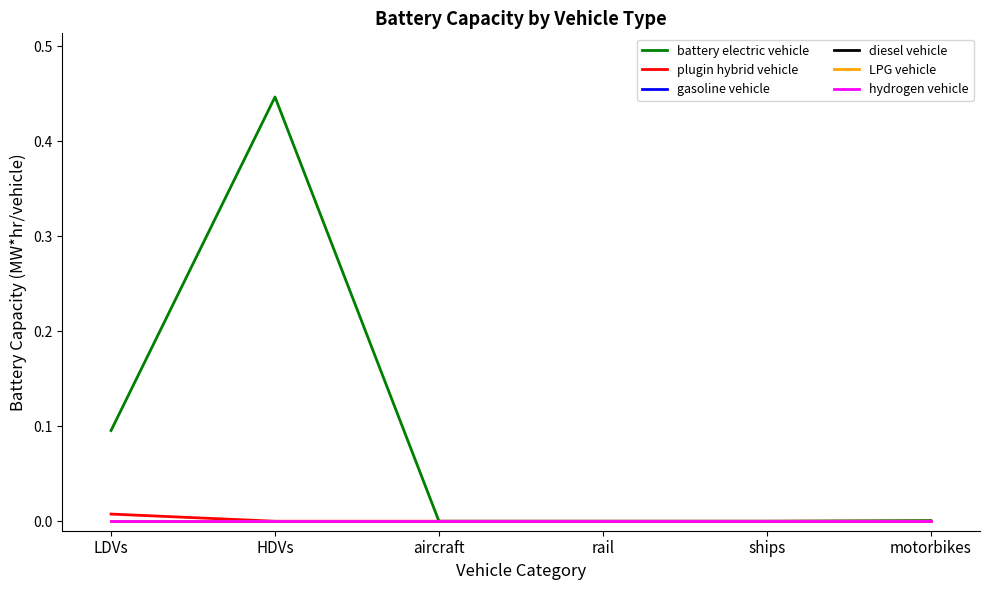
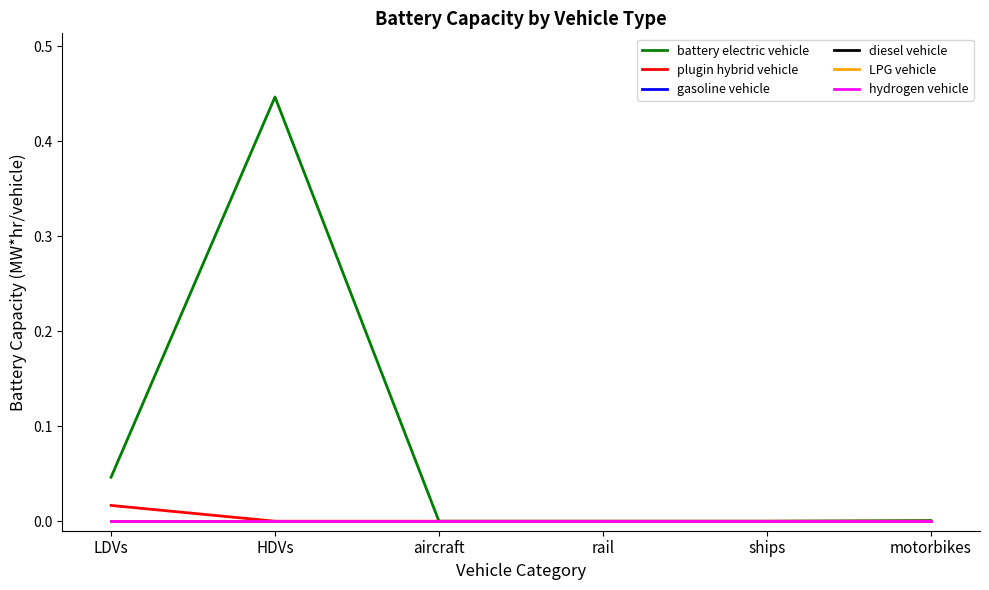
  {
    "battery electric vehicle": {
-     "LDVs": 0.10,
+     "LDVs": 0.05,
      "HDVs": 0.45
    },
    "plugin hybrid vehicle": {
-     "LDVs": 0.01
+     "LDVs": 0.02
    },
    "hydrogen vehicle": {
      "LDVs": 0.00
    }
  }
